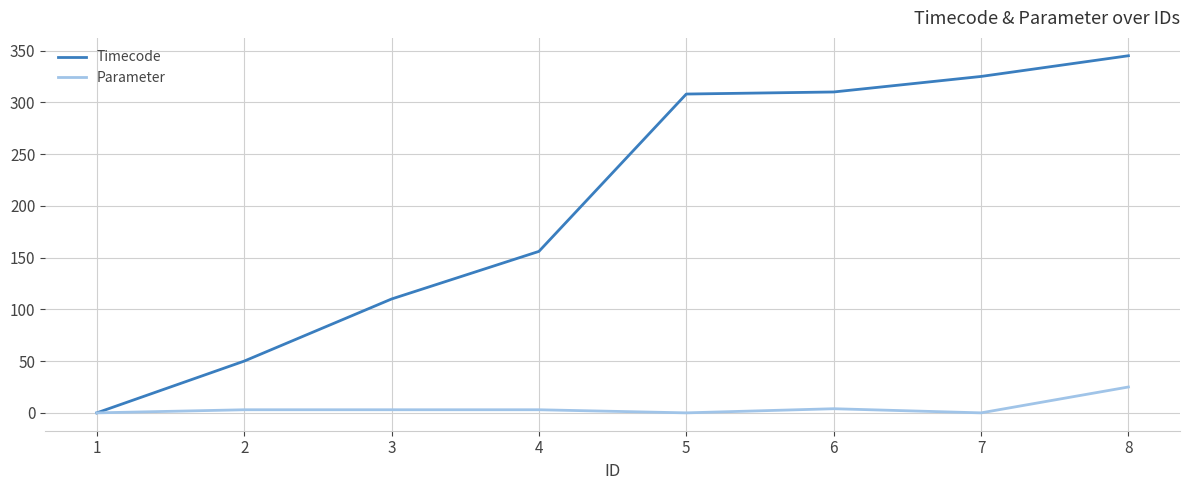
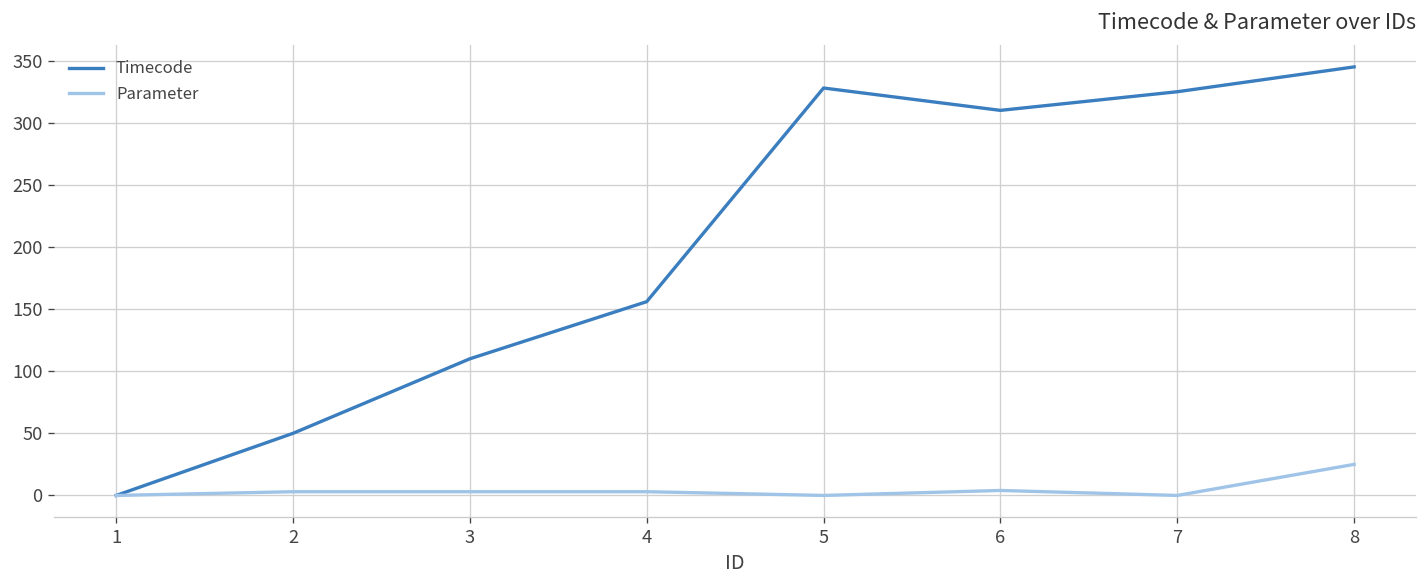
  {
    "Timecode": {
      "2": 50,
      "3": 110,
      "4": 156,
-     "5": 308,
+     "5": 328,
      "6": 310,
      "7": 325,
      "8": 345
    },
    "Parameter": {
      "2": 3,
      "3": 3,
      "4": 3,
      "5": 0,
      "6": 4,
      "7": 0,
      "8": 25
    }
  }
